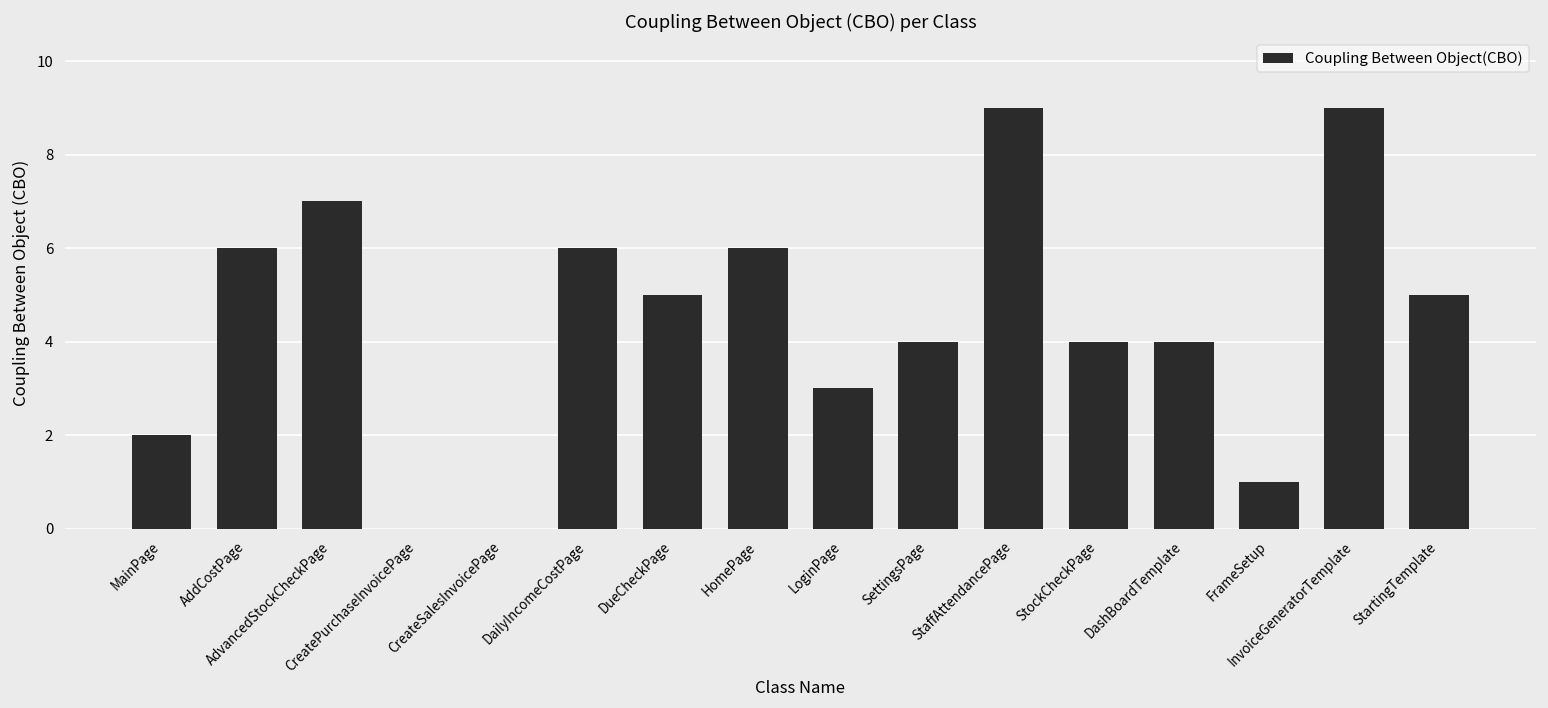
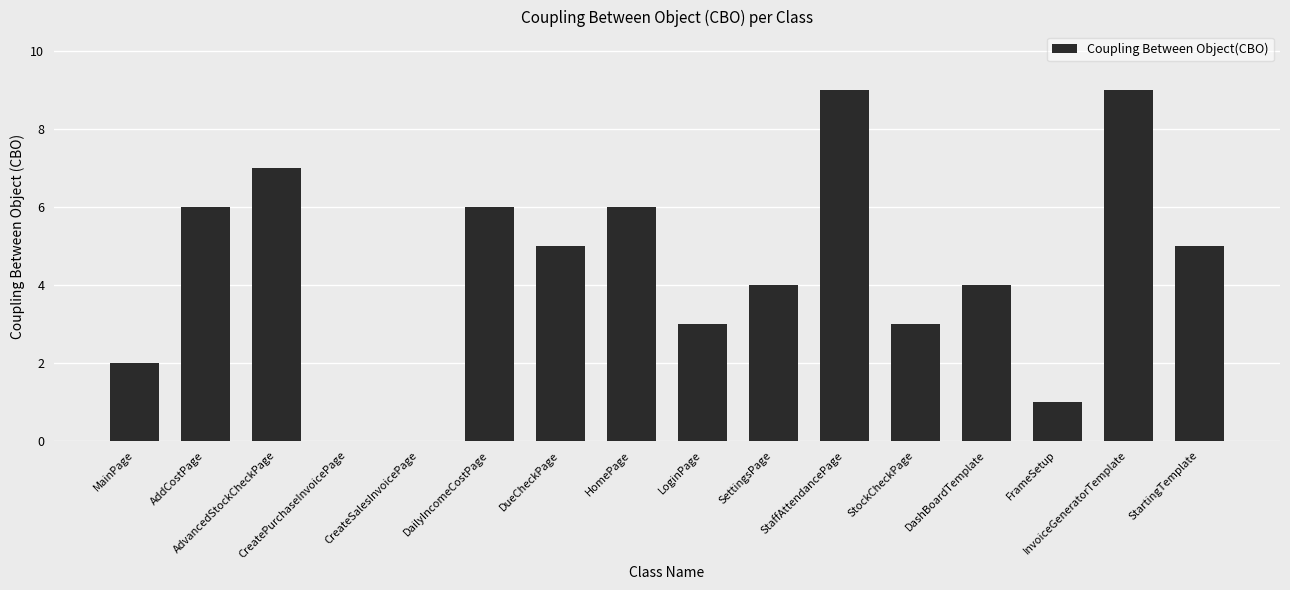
  {
    "MainPage": 2,
    "AddCostPage": 6,
    "AdvancedStockCheckPage": 7,
    "CreatePurchaseInvoicePage": 0,
    "CreateSalesInvoicePage": 0,
    "DailyIncomeCostPage": 6,
    "DueCheckPage": 5,
    "HomePage": 6,
    "LoginPage": 3,
    "SettingsPage": 4,
    "StaffAttendancePage": 9,
-   "StockCheckPage": 4,
+   "StockCheckPage": 3,
    "DashBoardTemplate": 4,
    "FrameSetup": 1,
    "InvoiceGeneratorTemplate": 9,
    "StartingTemplate": 5
  }
